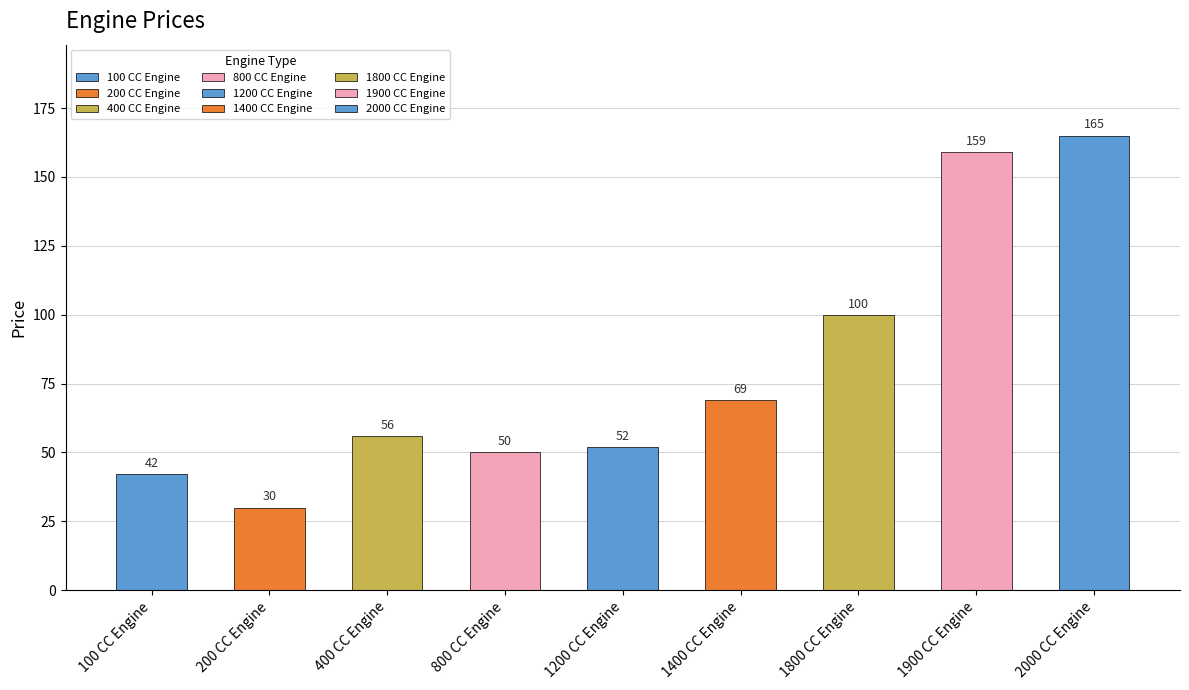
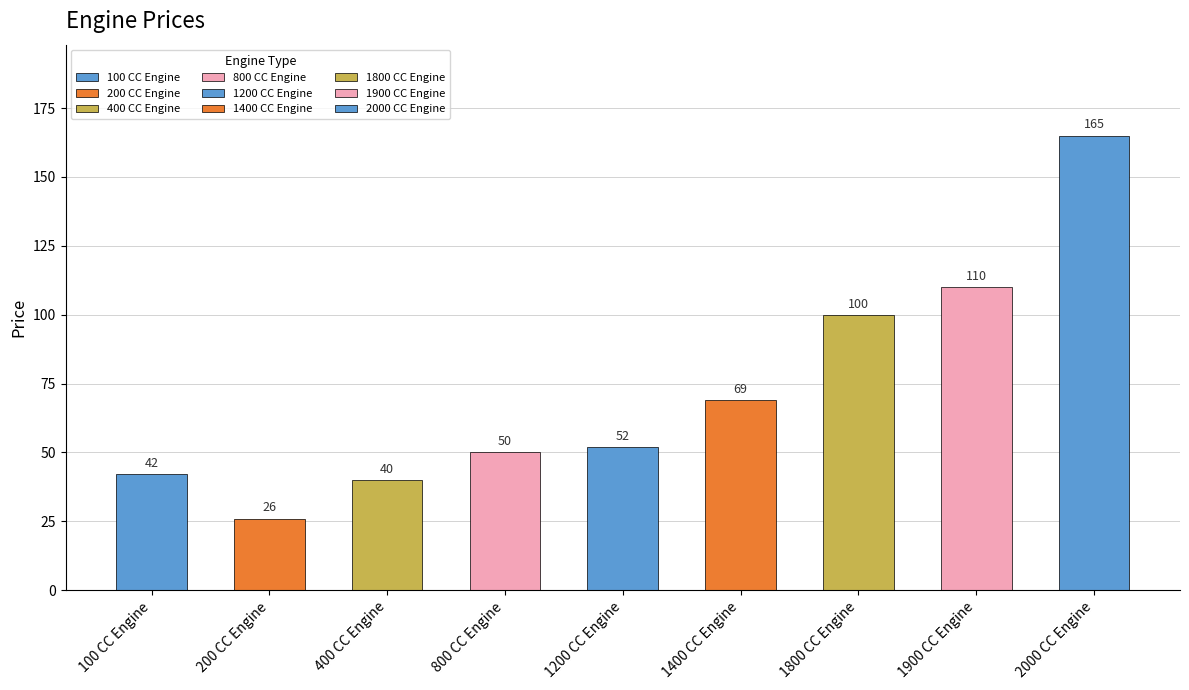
  {
    "100 CC Engine": 42,
-   "200 CC Engine": 30,
-   "400 CC Engine": 56,
+   "200 CC Engine": 26,
+   "400 CC Engine": 40,
    "800 CC Engine": 50,
    "1200 CC Engine": 52,
    "1400 CC Engine": 69,
    "1800 CC Engine": 100,
-   "1900 CC Engine": 159,
+   "1900 CC Engine": 110,
    "2000 CC Engine": 165
  }
